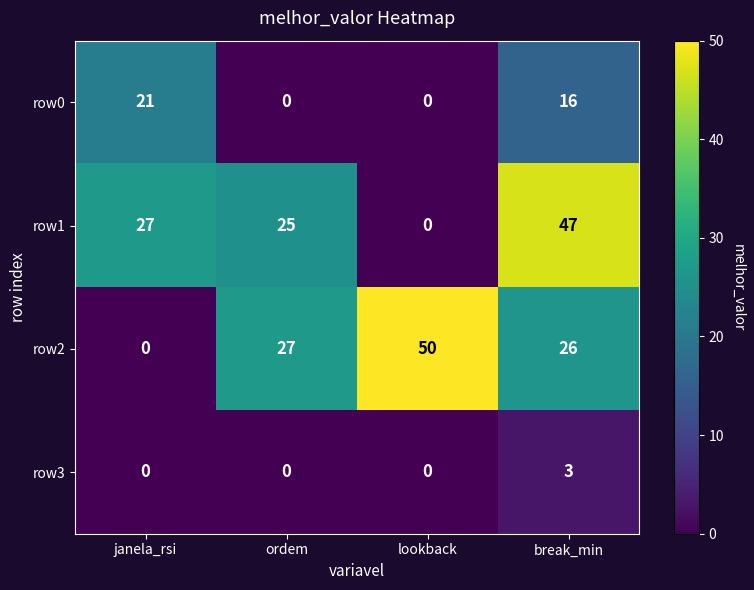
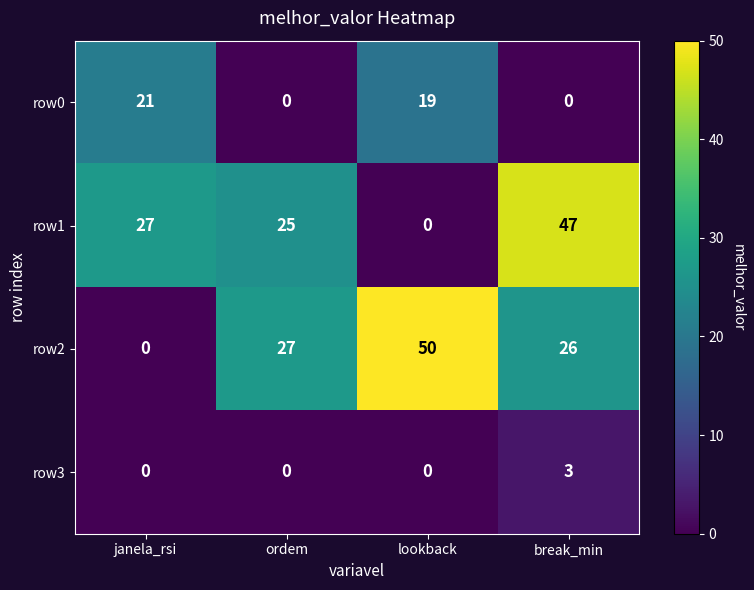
  {
    "row0": {
      "janela_rsi": 21,
      "ordem": 0,
-     "lookback": 0,
-     "break_min": 16
+     "lookback": 19,
+     "break_min": 0
    },
    "row1": {
      "janela_rsi": 27,
      "ordem": 25,
      "lookback": 0,
      "break_min": 47
    },
    "row2": {
      "janela_rsi": 0,
      "ordem": 27,
      "lookback": 50,
      "break_min": 26
    },
    "row3": {
      "janela_rsi": 0,
      "ordem": 0,
      "lookback": 0,
      "break_min": 3
    }
  }
